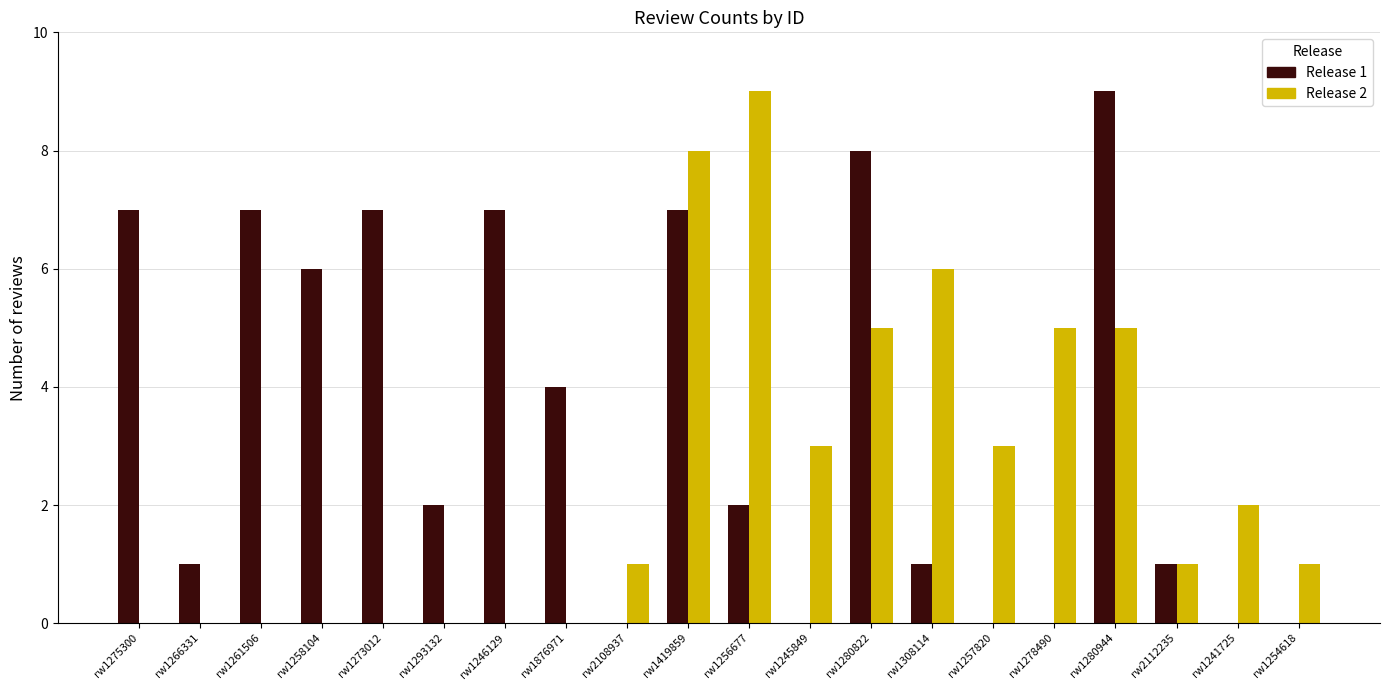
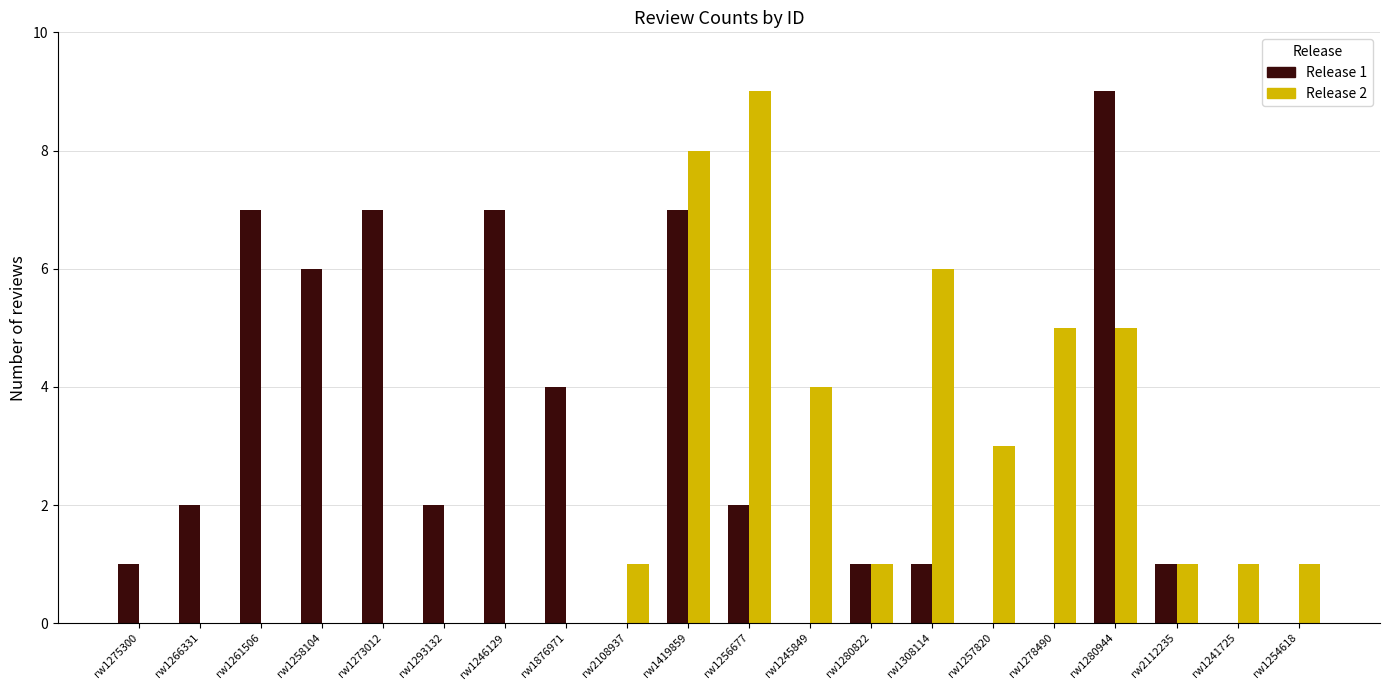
  {
    "Release 1": {
-     "rw1275300": 7,
-     "rw1266331": 1,
+     "rw1275300": 1,
+     "rw1266331": 2,
      "rw1261506": 7,
      "rw1258104": 6,
      "rw1273012": 7,
      "rw1293132": 2,
      "rw1246129": 7,
      "rw1876971": 4,
      "rw2108937": 0,
      "rw1419859": 7,
      "rw1256677": 2,
      "rw1245849": 0,
-     "rw1280822": 8,
+     "rw1280822": 1,
      "rw1308114": 1,
      "rw1257820": 0,
      "rw1278490": 0,
      "rw1280944": 9,
      "rw2112235": 1,
      "rw1241725": 0,
      "rw1254618": 0
    },
    "Release 2": {
      "rw1275300": 0,
      "rw1266331": 0,
      "rw1261506": 0,
      "rw1258104": 0,
      "rw1273012": 0,
      "rw1293132": 0,
      "rw1246129": 0,
      "rw1876971": 0,
      "rw2108937": 1,
      "rw1419859": 8,
      "rw1256677": 9,
-     "rw1245849": 3,
-     "rw1280822": 5,
+     "rw1245849": 4,
+     "rw1280822": 1,
      "rw1308114": 6,
      "rw1257820": 3,
      "rw1278490": 5,
      "rw1280944": 5,
      "rw2112235": 1,
-     "rw1241725": 2,
+     "rw1241725": 1,
      "rw1254618": 1
    }
  }
